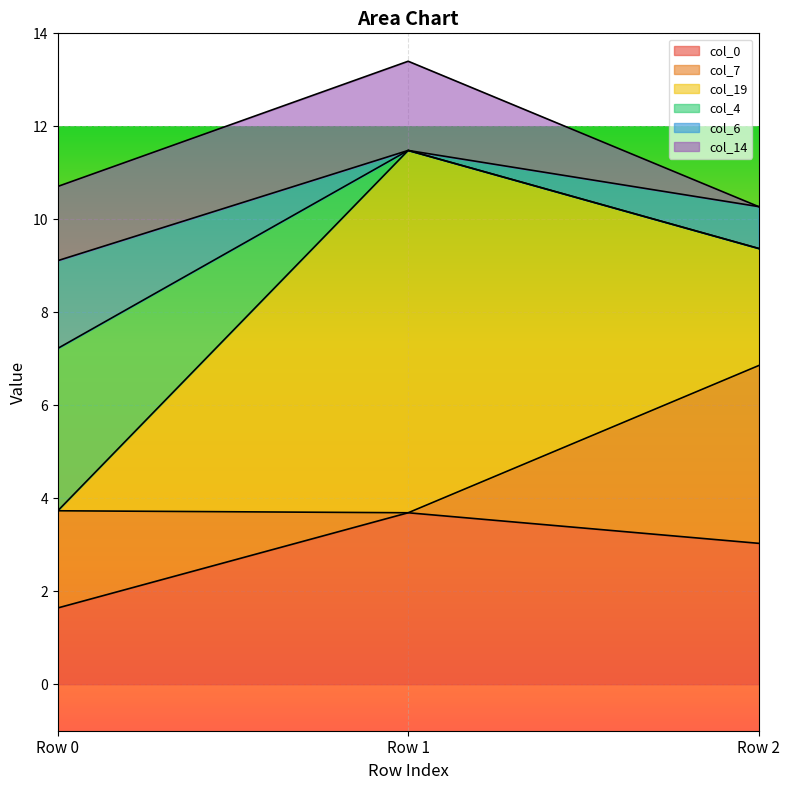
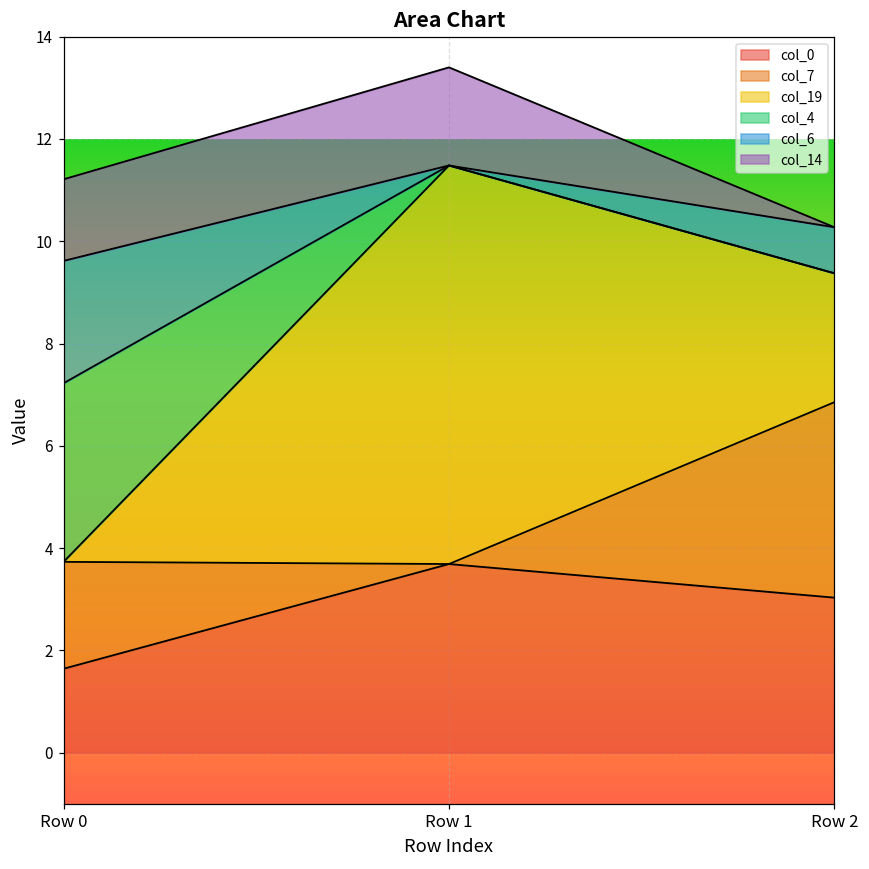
  {
    "col_4": {
      "Row 0": 3.5
    },
    "col_6": {
-     "Row 0": 1.9
+     "Row 0": 2.4
    },
    "col_14": {
      "Row 0": 1.6,
      "Row 1": 1.9
    }
  }
